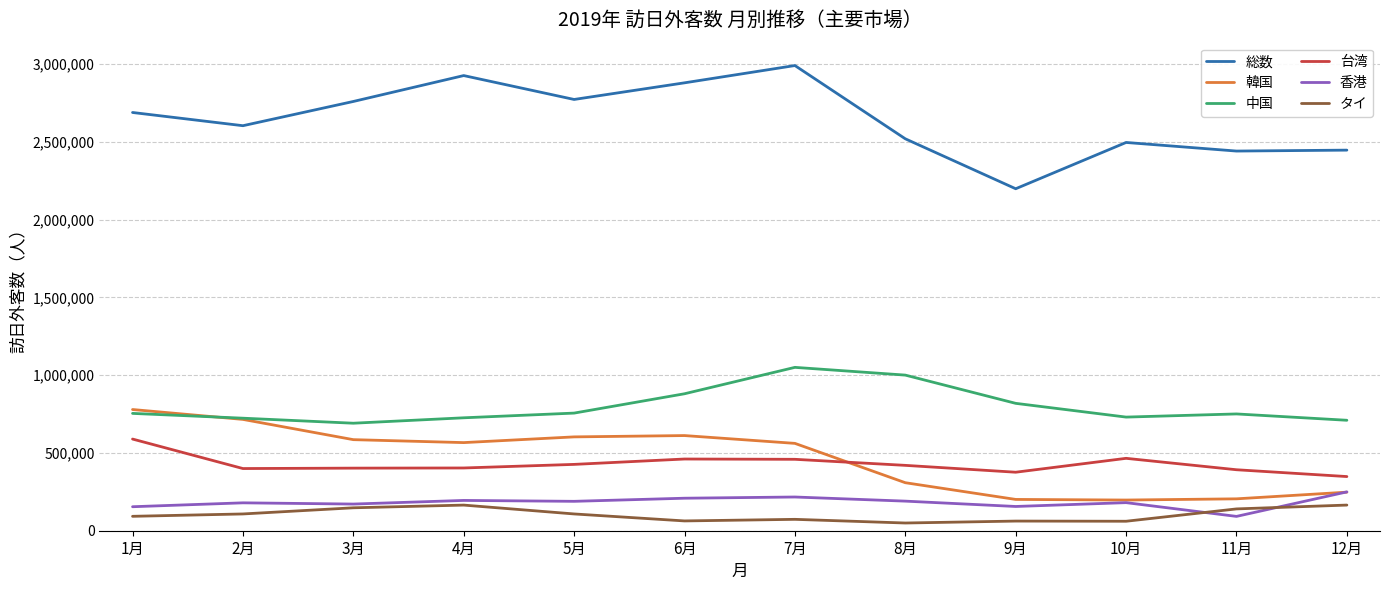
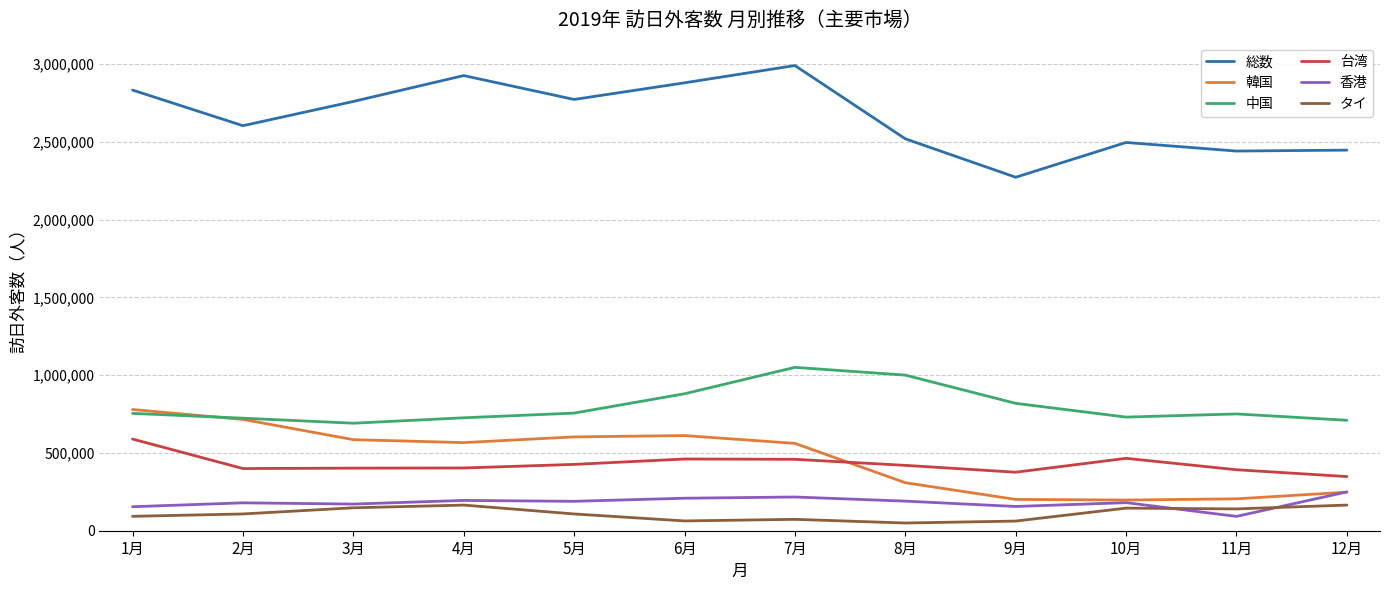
  {
    "総数": {
-     "1月": "2,690,000",
+     "1月": "2,830,000",
      "2月": "2,600,000",
      "3月": "2,760,000",
      "4月": "2,930,000",
      "5月": "2,770,000",
      "6月": "2,880,000",
      "7月": "2,990,000",
      "8月": "2,520,000",
-     "9月": "2,200,000",
+     "9月": "2,270,000",
      "10月": "2,500,000",
      "11月": "2,440,000",
      "12月": "2,450,000"
    },
    "韓国": {
      "1月": "780,000",
      "3月": "590,000",
      "4月": "570,000",
      "5月": "600,000",
      "6月": "610,000",
      "7月": "560,000",
      "8月": "310,000",
      "9月": "200,000",
      "10月": "200,000",
      "11月": "210,000"
    },
    "中国": {
      "1月": "750,000",
      "3月": "690,000",
      "4月": "730,000",
      "5月": "760,000",
      "6月": "880,000",
      "7月": "1,050,000",
      "8月": "1,000,000",
      "9月": "820,000",
      "10月": "730,000",
      "11月": "750,000",
      "12月": "710,000"
    },
    "台湾": {
      "1月": "590,000",
      "2月": "400,000",
      "3月": "400,000",
      "4月": "400,000",
      "5月": "430,000",
      "6月": "460,000",
      "7月": "460,000",
      "8月": "420,000",
      "9月": "380,000",
      "10月": "470,000",
      "11月": "390,000",
      "12月": "350,000"
    },
    "香港": {
      "1月": "150,000",
      "2月": "180,000",
      "3月": "170,000",
      "4月": "190,000",
      "5月": "190,000",
      "6月": "210,000",
      "7月": "220,000",
      "8月": "190,000",
      "9月": "160,000",
      "10月": "180,000",
      "11月": "90,000"
    },
    "タイ": {
      "1月": "90,000",
      "2月": "110,000",
      "3月": "150,000",
      "4月": "160,000",
      "5月": "110,000",
      "6月": "60,000",
      "7月": "70,000",
      "8月": "50,000",
      "9月": "60,000",
-     "10月": "60,000",
+     "10月": "150,000",
      "11月": "140,000",
      "12月": "160,000"
    }
  }
